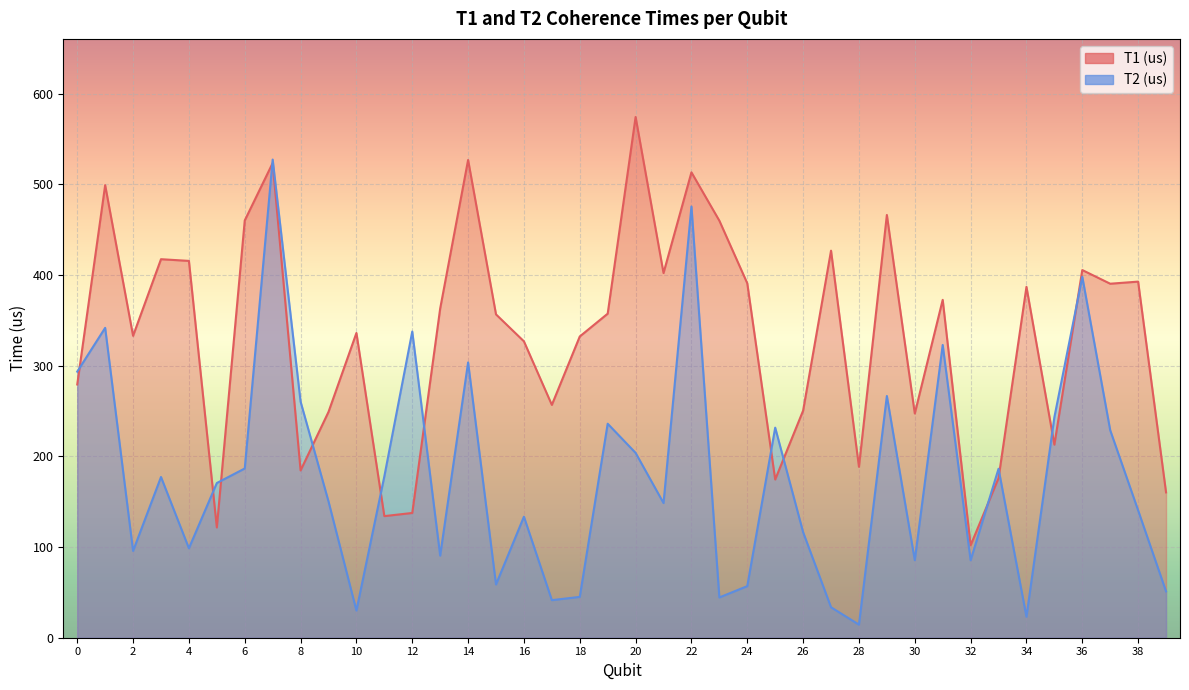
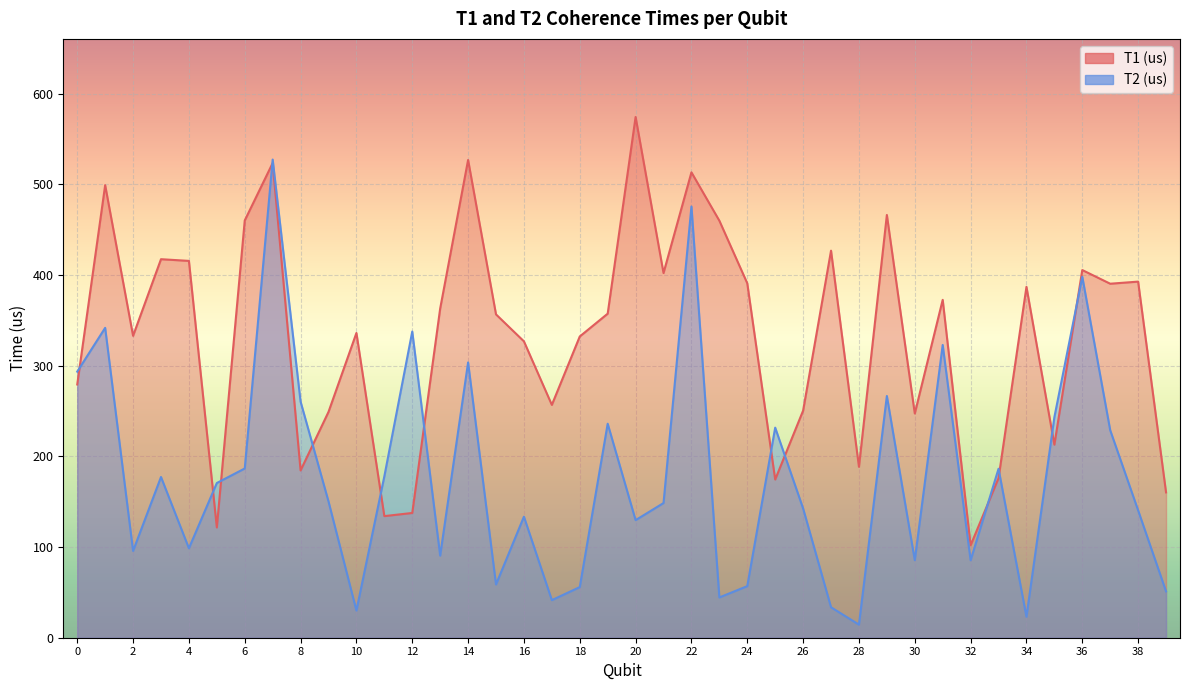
  {
    "T1 (us)": {
      "0": 280,
      "2": 330,
      "4": 420,
      "6": 460,
      "8": 180,
      "10": 340,
      "12": 140,
      "14": 530,
      "16": 330,
      "18": 330,
      "20": 570,
      "22": 510,
      "24": 390,
      "26": 250,
      "28": 190,
      "30": 250,
      "32": 100,
      "34": 390,
      "36": 410,
      "38": 390
    },
    "T2 (us)": {
      "0": 290,
      "2": 100,
      "4": 100,
      "6": 190,
      "8": 260,
      "10": 30,
      "12": 340,
      "14": 300,
      "16": 130,
-     "18": 50,
-     "20": 200,
+     "18": 60,
+     "20": 130,
      "22": 480,
      "24": 60,
-     "26": 120,
+     "26": 140,
      "28": 10,
      "30": 90,
      "32": 90,
      "34": 20,
      "36": 400,
      "38": 140
    }
  }
